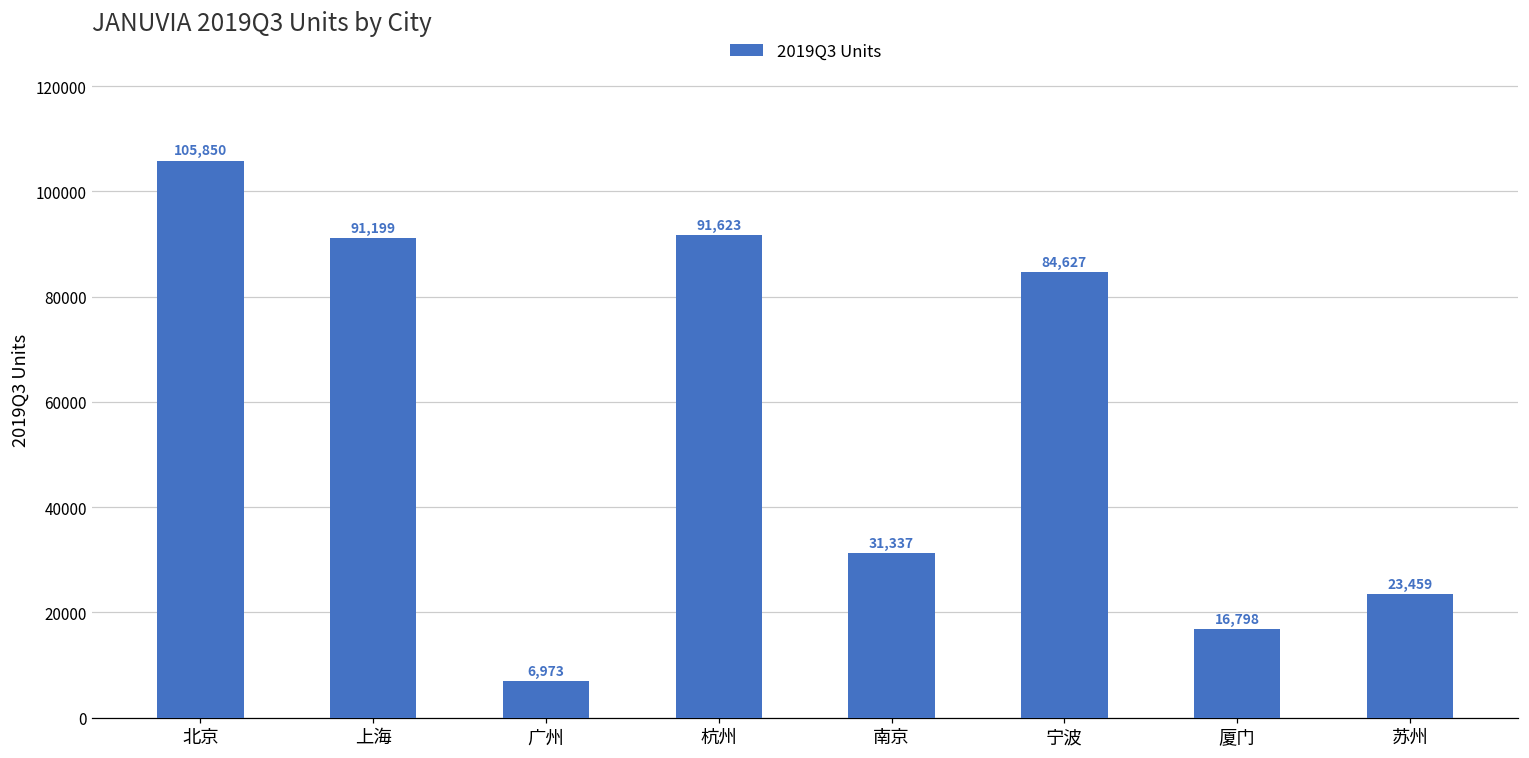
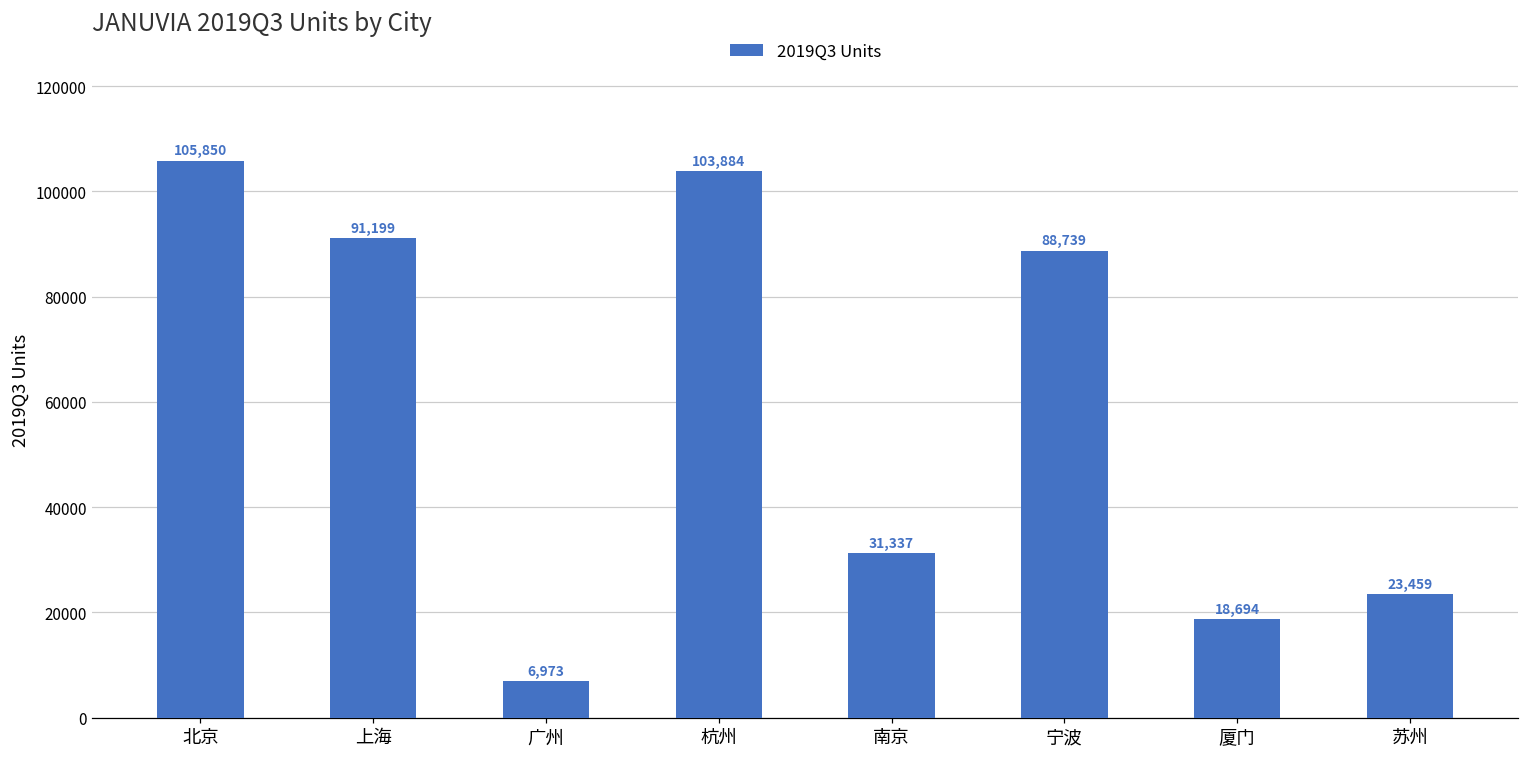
  {
    "北京": "105,850",
    "上海": "91,199",
    "广州": "6,973",
-   "杭州": "91,623",
+   "杭州": "103,884",
    "南京": "31,337",
-   "宁波": "84,627",
-   "厦门": "16,798",
+   "宁波": "88,739",
+   "厦门": "18,694",
    "苏州": "23,459"
  }
